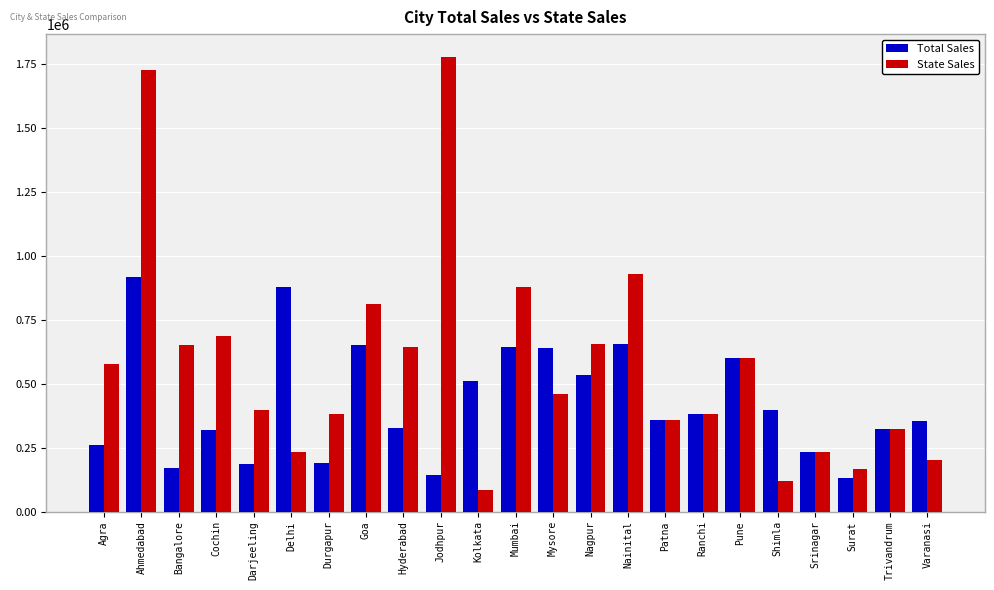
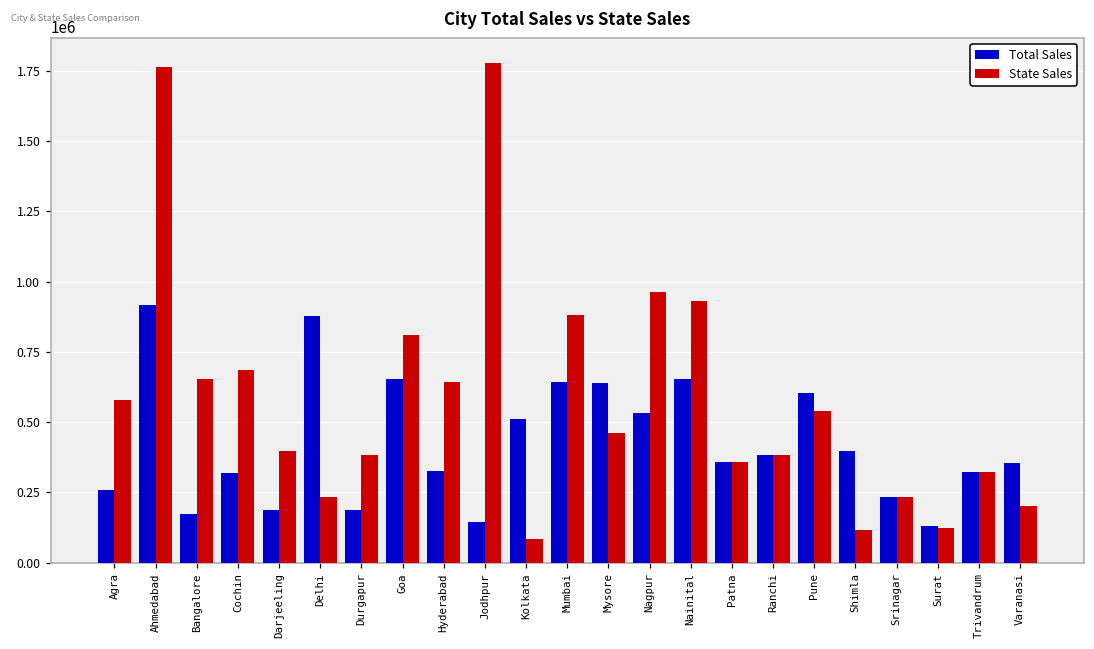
  {
    "Total Sales": {
      "Agra": 260000,
      "Ahmedabad": 920000,
      "Bangalore": 170000,
      "Cochin": 320000,
      "Darjeeling": 190000,
      "Delhi": 880000,
      "Durgapur": 190000,
      "Goa": 650000,
      "Hyderabad": 330000,
      "Jodhpur": 140000,
      "Kolkata": 510000,
      "Mumbai": 640000,
      "Mysore": 640000,
      "Nagpur": 530000,
      "Nainital": 660000,
      "Patna": 360000,
      "Ranchi": 380000,
      "Pune": 600000,
      "Shimla": 400000,
      "Srinagar": 230000,
      "Surat": 130000,
      "Trivandrum": 320000,
      "Varanasi": 360000
    },
    "State Sales": {
      "Agra": 580000,
-     "Ahmedabad": 1730000,
+     "Ahmedabad": 1760000,
      "Bangalore": 650000,
      "Cochin": 690000,
      "Darjeeling": 400000,
      "Delhi": 230000,
      "Durgapur": 380000,
      "Goa": 810000,
      "Hyderabad": 640000,
      "Jodhpur": 1780000,
      "Kolkata": 90000,
      "Mumbai": 880000,
      "Mysore": 460000,
-     "Nagpur": 660000,
+     "Nagpur": 960000,
      "Nainital": 930000,
      "Patna": 360000,
      "Ranchi": 380000,
-     "Pune": 600000,
+     "Pune": 540000,
      "Shimla": 120000,
      "Srinagar": 230000,
-     "Surat": 170000,
+     "Surat": 120000,
      "Trivandrum": 320000,
      "Varanasi": 200000
    }
  }
